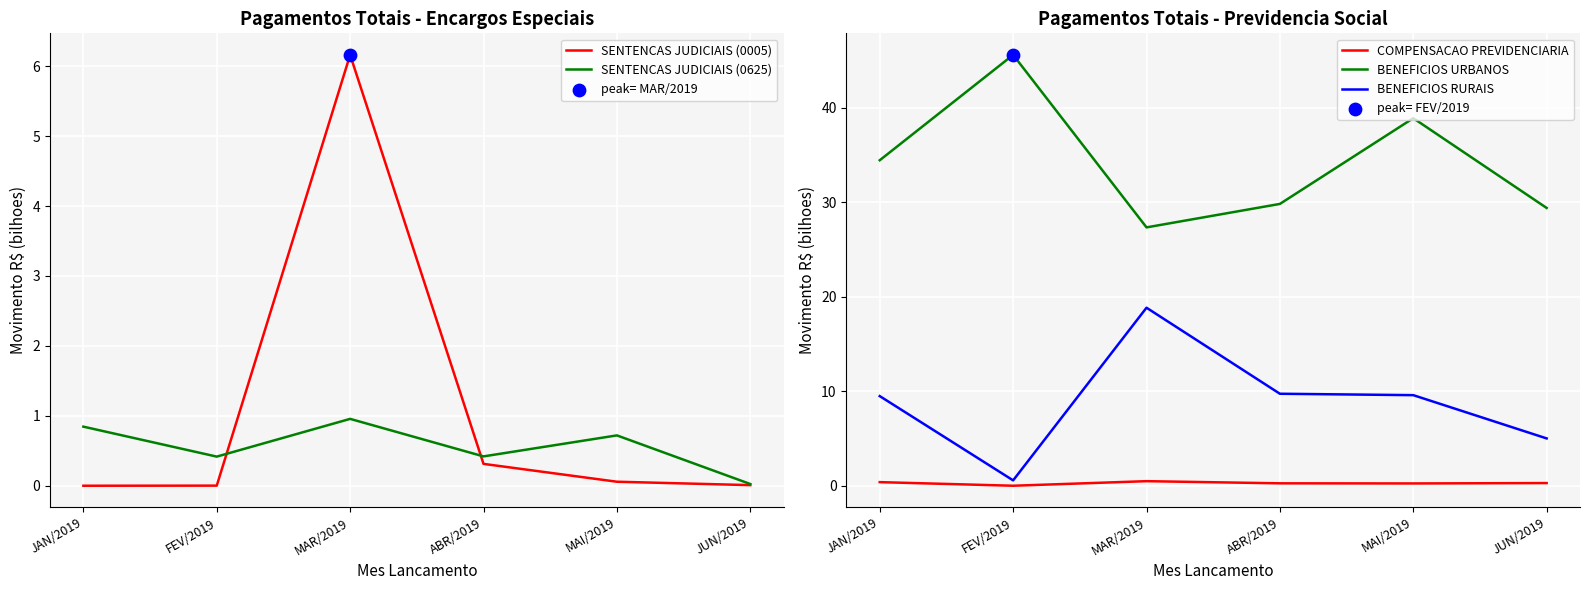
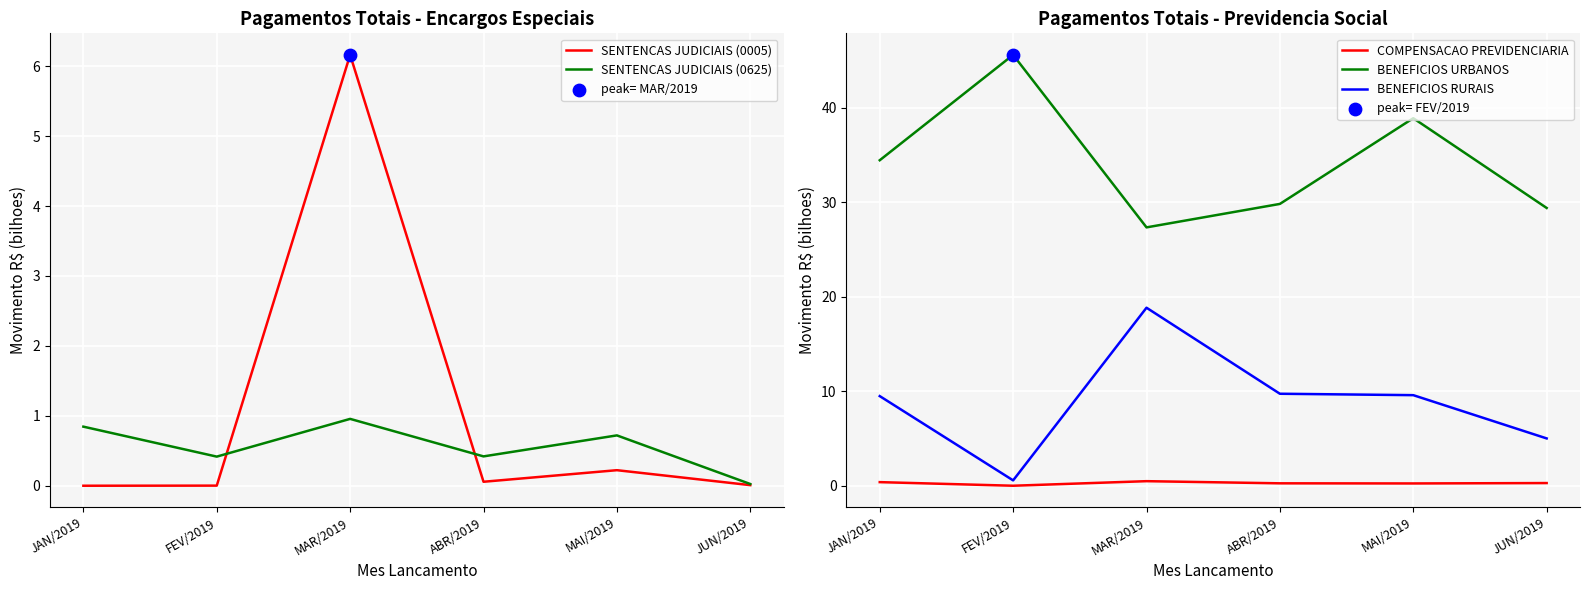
  {
    "Pagamentos Totais - Encargos Especiais": {
      "SENTENCAS JUDICIAIS (0005)": {
        "JAN/2019": 0.0,
        "FEV/2019": 0.0,
-       "ABR/2019": 0.3,
-       "MAI/2019": 0.1
+       "ABR/2019": 0.1,
+       "MAI/2019": 0.2
      },
      "SENTENCAS JUDICIAIS (0625)": {
        "JAN/2019": 0.8,
        "FEV/2019": 0.4,
        "MAR/2019": 1.0,
        "ABR/2019": 0.4,
        "MAI/2019": 0.7
      }
    },
    "Pagamentos Totais - Previdencia Social": {
      "COMPENSACAO PREVIDENCIARIA": {
        "JAN/2019": 0,
        "FEV/2019": 0,
        "MAR/2019": 0,
        "ABR/2019": 0,
        "MAI/2019": 0,
        "JUN/2019": 0
      },
      "BENEFICIOS URBANOS": {
        "JAN/2019": 34,
        "MAR/2019": 27,
        "ABR/2019": 30,
        "JUN/2019": 29
      }
    }
  }
